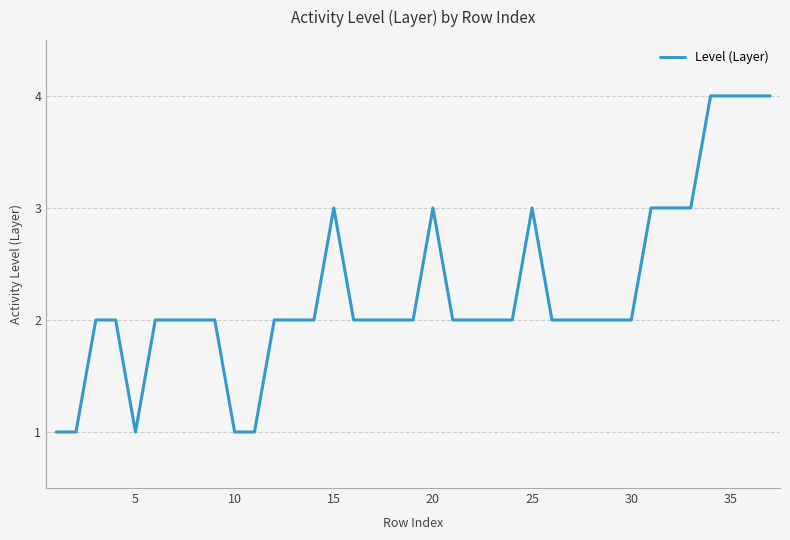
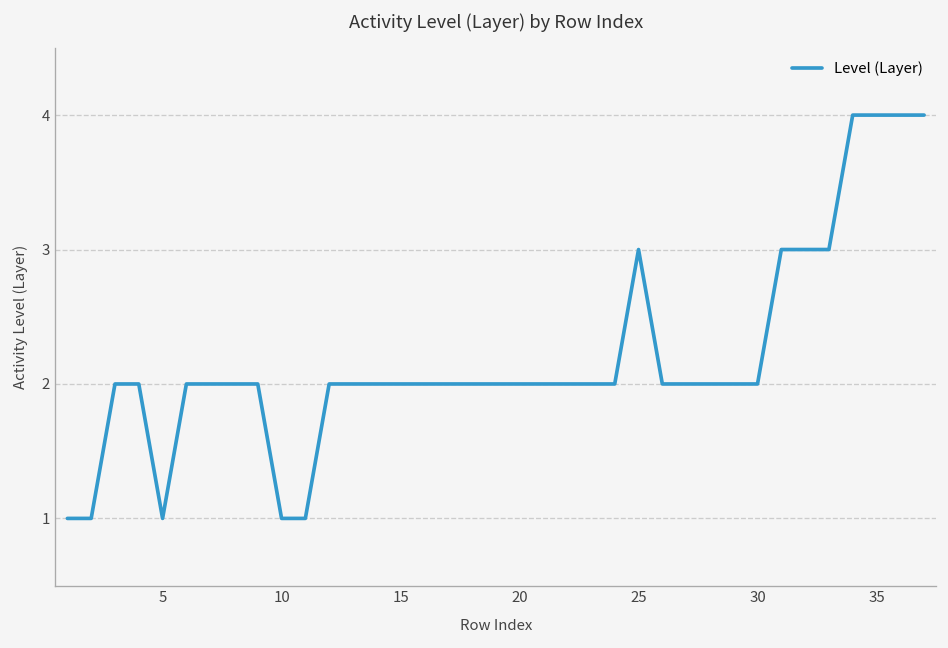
  {
    "5": 1,
    "10": 1,
-   "15": 3,
-   "20": 3,
+   "15": 2,
+   "20": 2,
    "25": 3,
    "30": 2,
    "35": 4
  }
